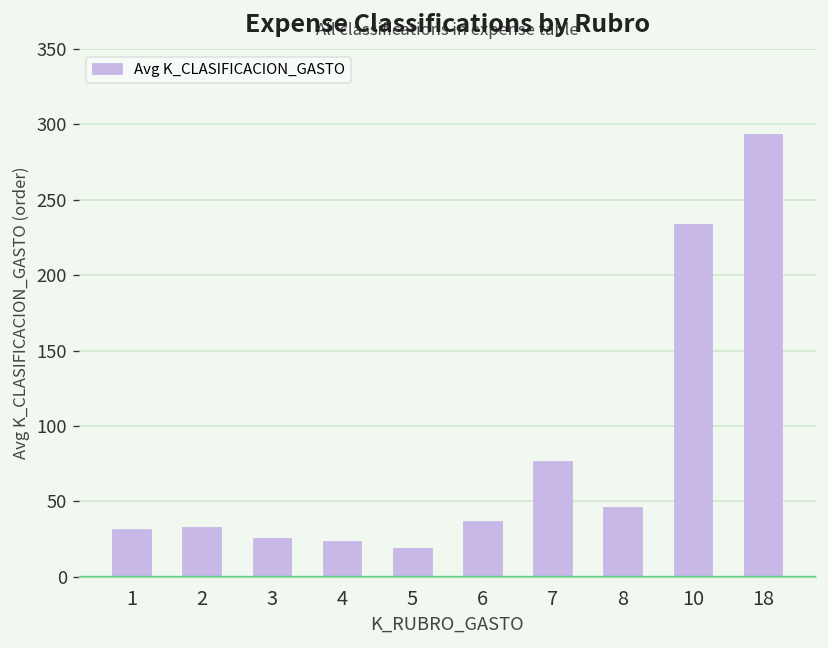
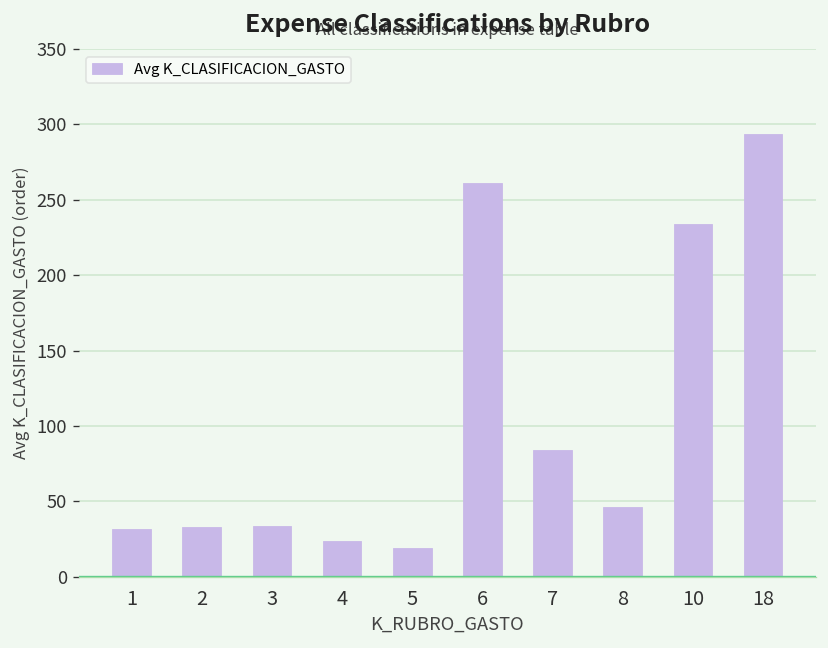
  {
    "1": 32,
    "2": 33,
-   "3": 26,
+   "3": 34,
    "4": 24,
    "5": 19,
-   "6": 37,
-   "7": 77,
+   "6": 261,
+   "7": 84,
    "8": 46,
    "10": 234,
    "18": 294
  }
